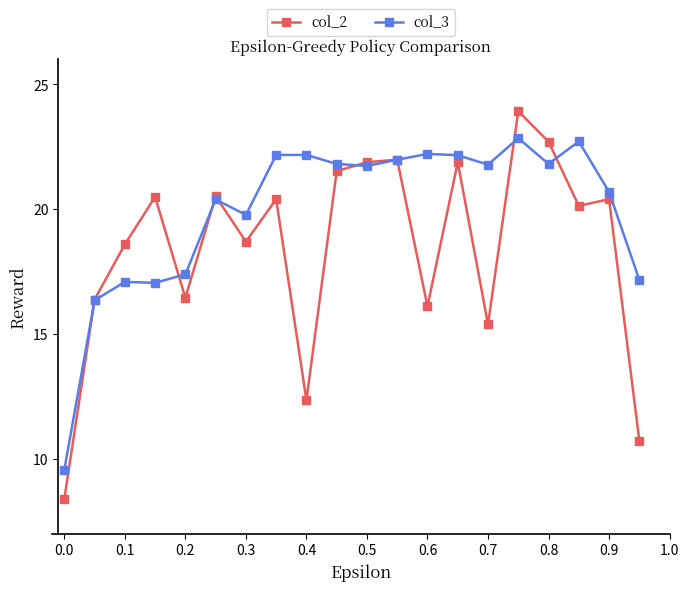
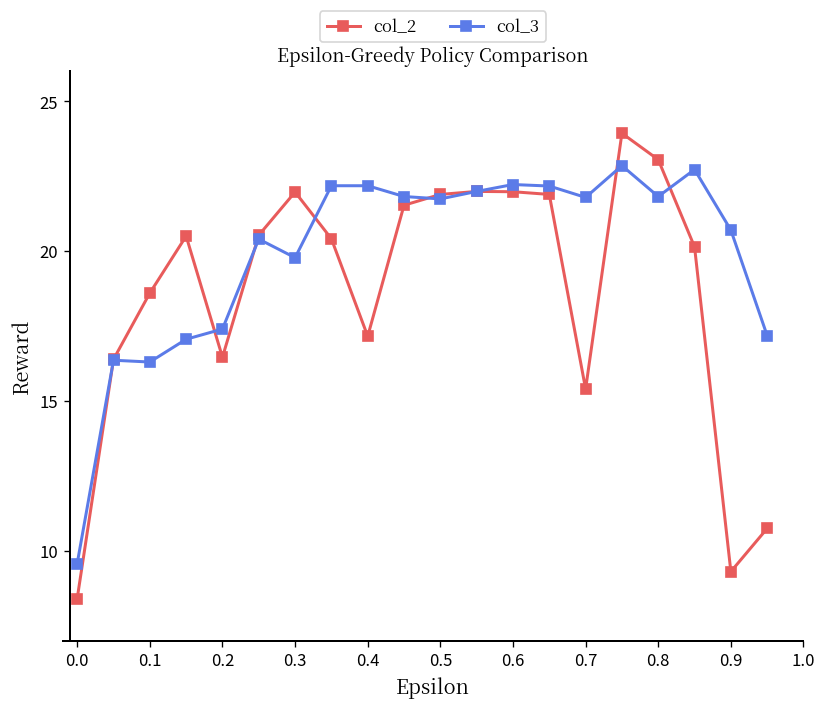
  {
    "col_2": {
      "0.0": 8.4,
      "0.1": 18.6,
      "0.2": 16.5,
-     "0.3": 18.7,
-     "0.4": 12.4,
+     "0.3": 22.0,
+     "0.4": 17.2,
      "0.5": 21.9,
-     "0.6": 16.1,
+     "0.6": 22.0,
      "0.7": 15.4,
-     "0.8": 22.7,
-     "0.9": 20.4
+     "0.8": 23.1,
+     "0.9": 9.3
    },
    "col_3": {
      "0.0": 9.6,
-     "0.1": 17.1,
+     "0.1": 16.3,
      "0.2": 17.4,
      "0.3": 19.8,
      "0.4": 22.2,
      "0.5": 21.7,
      "0.6": 22.2,
      "0.7": 21.8,
      "0.8": 21.8,
      "0.9": 20.7
    }
  }
